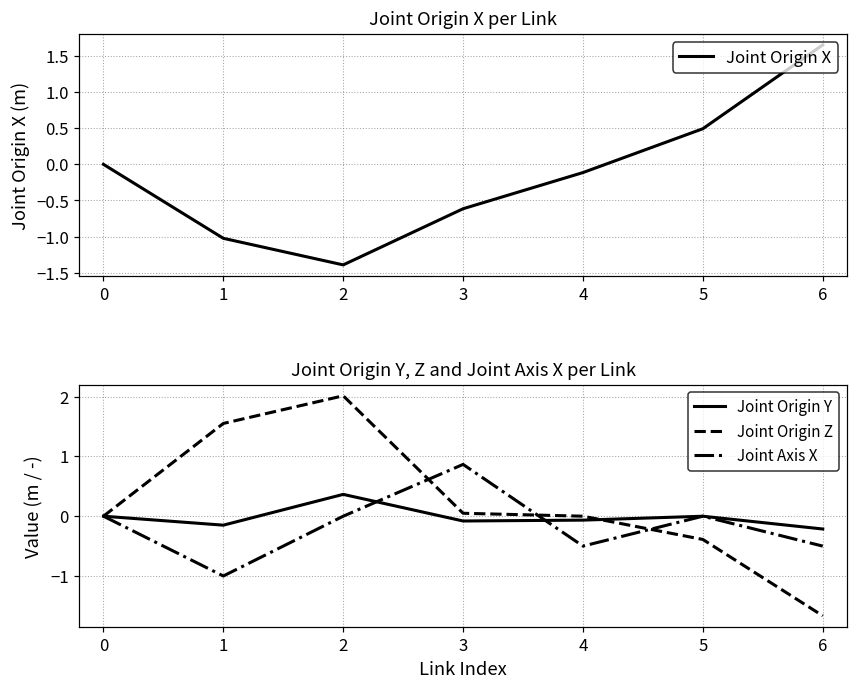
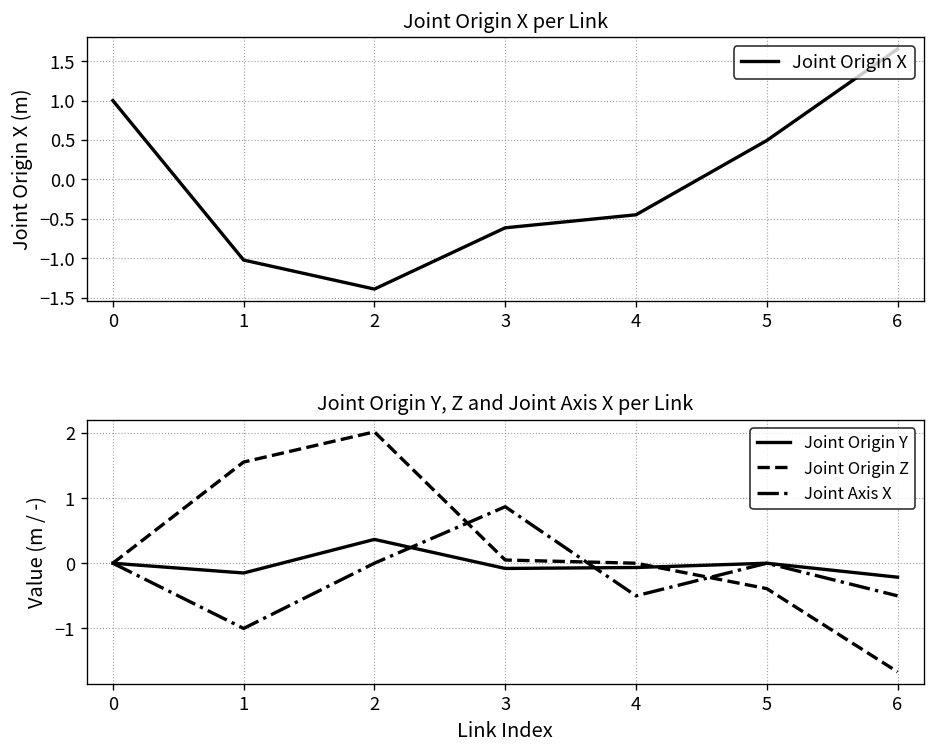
  {
    "Joint Origin X per Link": {
-     "0": 0,
+     "0": 1,
      "1": -1.0,
      "2": -1.4,
      "3": -0.6,
-     "4": -0.1,
+     "4": -0.4,
      "5": 0.5
    }
  }
